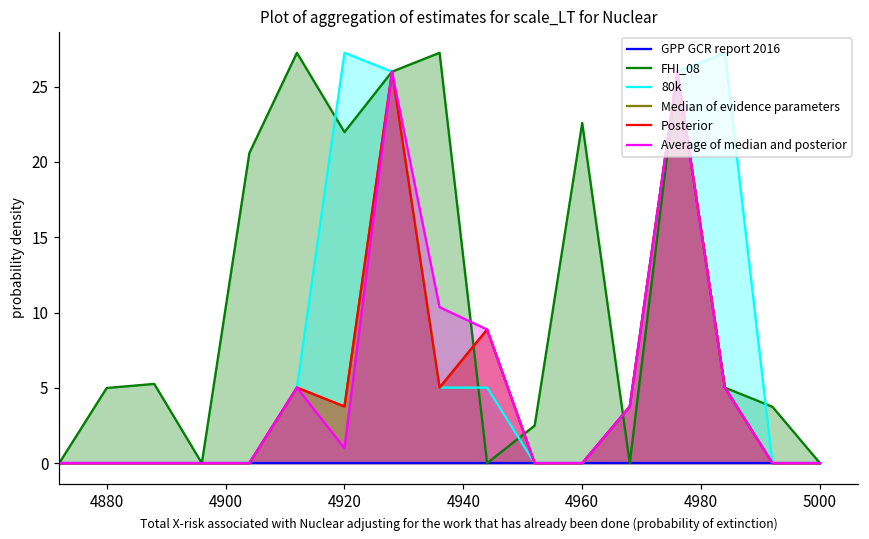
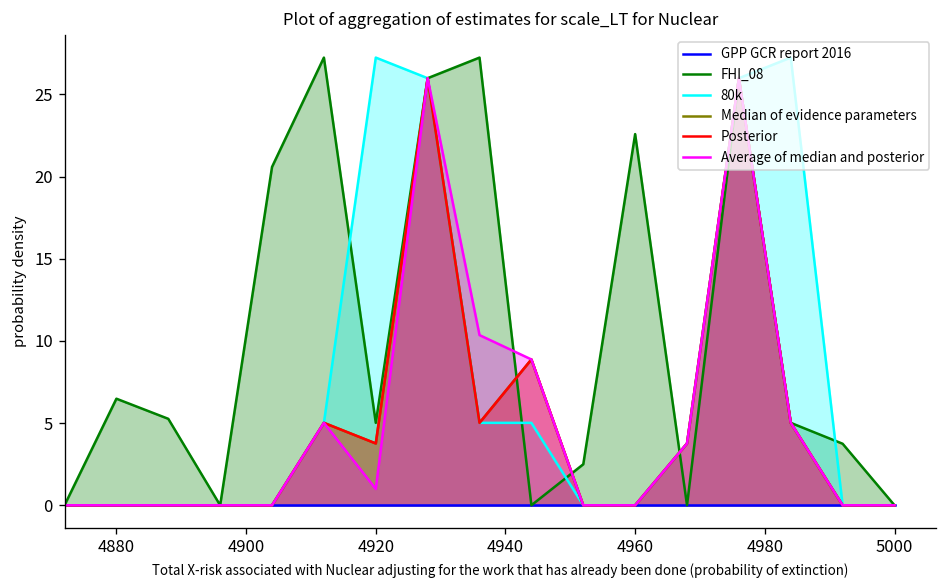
  {
    "GPP GCR report 2016": {
      "4920": 0.0
    },
    "FHI_08": {
-     "4880": 5.0,
-     "4920": 22.0,
+     "4880": 6.5,
+     "4920": 5.0,
      "4960": 22.6
    },
    "80k": {
      "4920": 27.2
    },
    "Posterior": {
      "4920": 3.8
    },
    "Average of median and posterior": {
      "4920": 1.0
    }
  }
